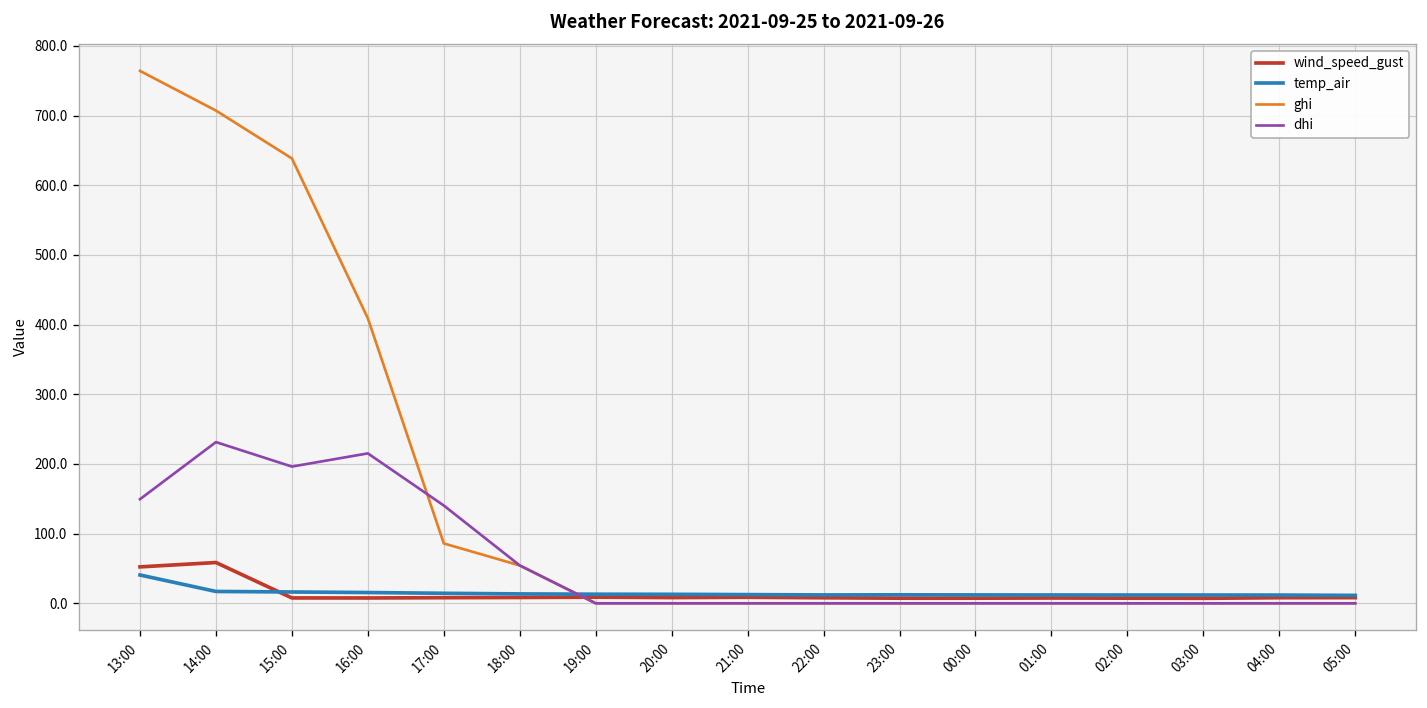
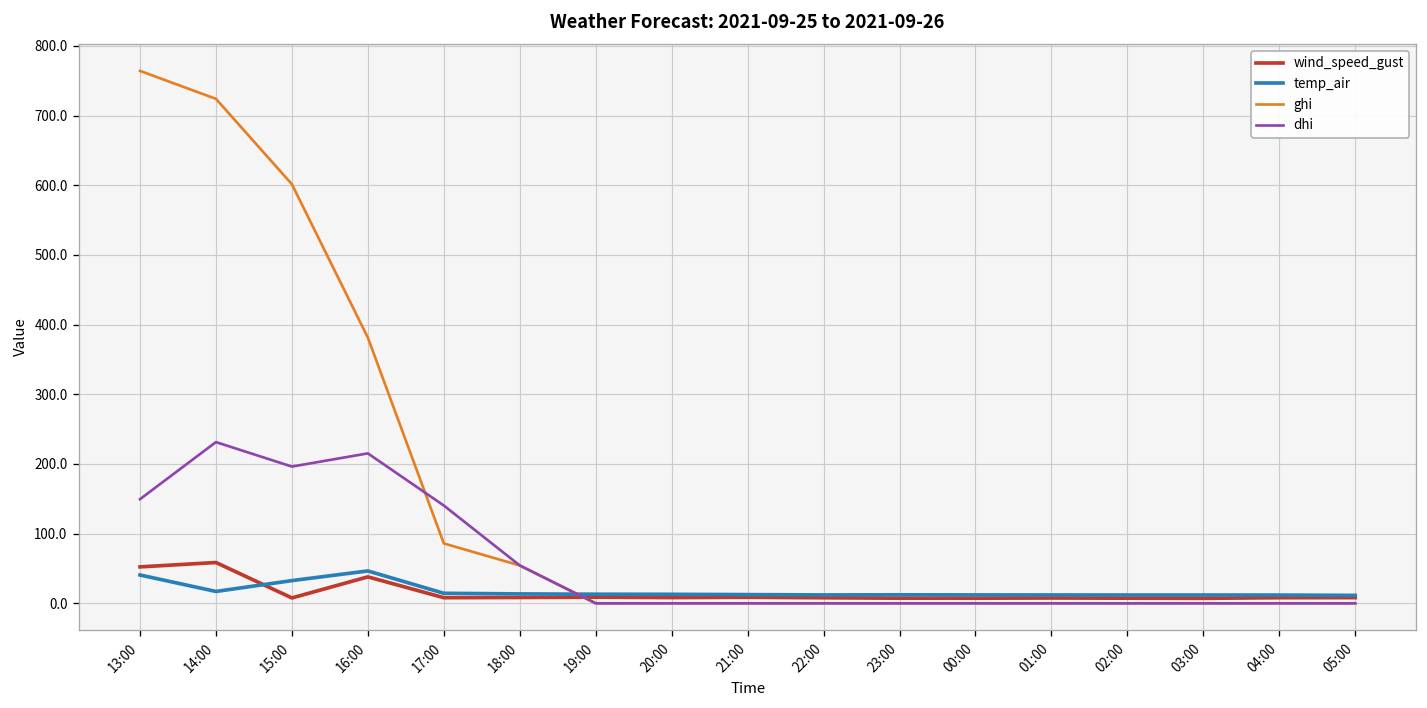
  {
    "wind_speed_gust": {
      "13:00": 50,
      "14:00": 60,
      "15:00": 10,
-     "16:00": 10,
+     "16:00": 40,
      "17:00": 10,
      "18:00": 10,
      "20:00": 10,
      "23:00": 10,
      "00:00": 10,
      "02:00": 10,
      "03:00": 10
    },
    "temp_air": {
      "13:00": 40,
      "14:00": 20,
-     "15:00": 20,
-     "16:00": 20,
+     "15:00": 30,
+     "16:00": 50,
      "17:00": 10,
      "18:00": 10,
      "20:00": 10,
      "23:00": 10,
      "00:00": 10,
      "02:00": 10,
      "03:00": 10
    },
    "ghi": {
      "13:00": 760,
-     "14:00": 710,
-     "15:00": 640,
-     "16:00": 410,
+     "14:00": 720,
+     "15:00": 600,
+     "16:00": 380,
      "17:00": 90
    },
    "dhi": {
      "13:00": 150,
      "14:00": 230,
      "15:00": 200,
      "16:00": 220,
      "17:00": 140
    }
  }
